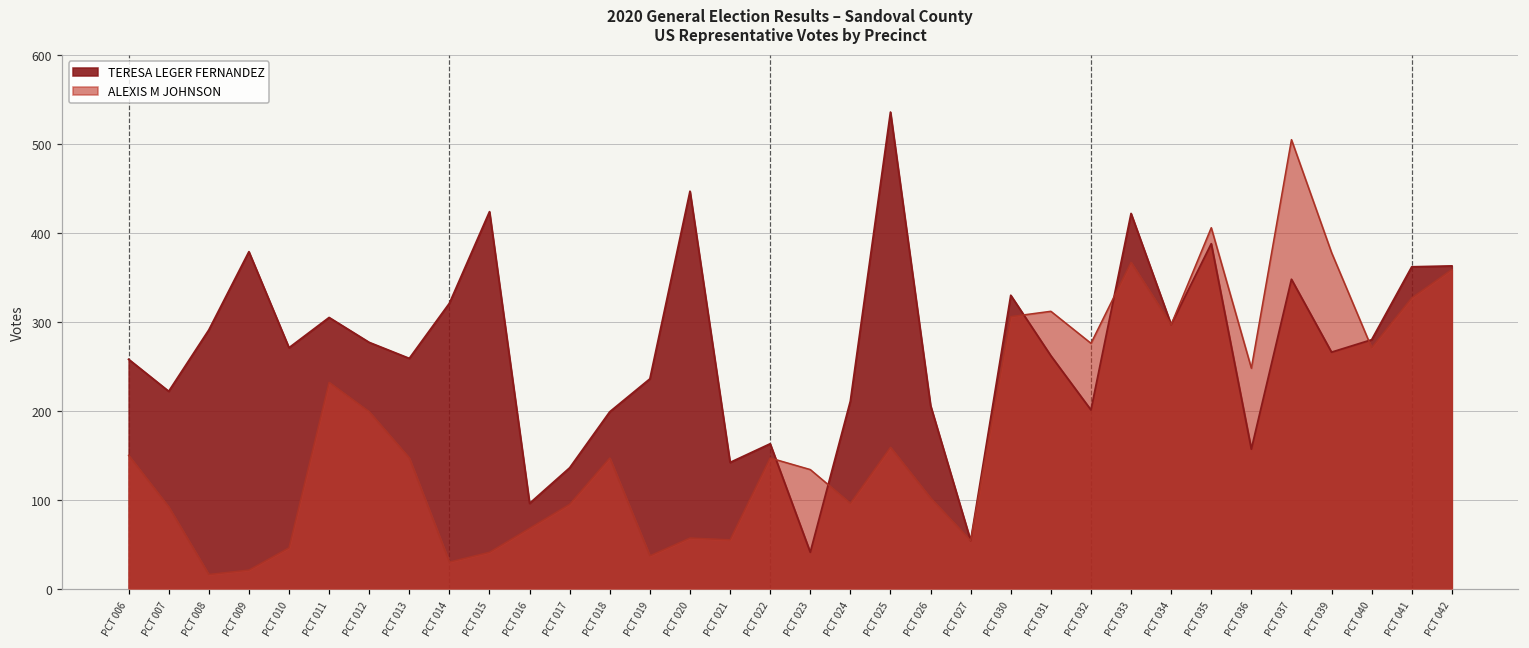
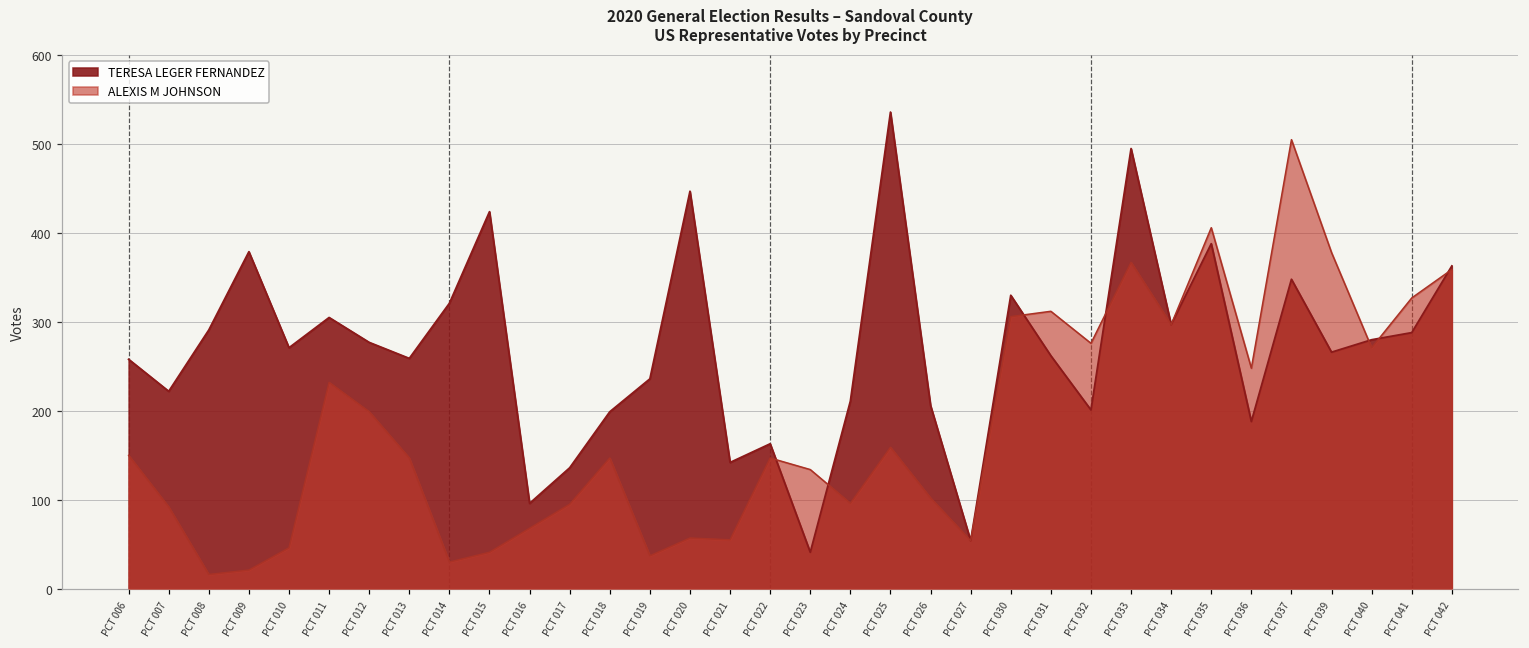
  {
    "TERESA LEGER FERNANDEZ": {
      "PCT 006": 260,
      "PCT 007": 220,
      "PCT 008": 290,
      "PCT 009": 380,
      "PCT 010": 270,
      "PCT 011": 310,
      "PCT 012": 280,
      "PCT 013": 260,
      "PCT 014": 320,
      "PCT 015": 420,
      "PCT 016": 100,
      "PCT 017": 140,
      "PCT 018": 200,
      "PCT 019": 240,
      "PCT 020": 450,
      "PCT 021": 140,
      "PCT 022": 160,
      "PCT 023": 40,
      "PCT 024": 210,
      "PCT 025": 540,
      "PCT 026": 210,
      "PCT 030": 330,
      "PCT 031": 260,
      "PCT 032": 200,
-     "PCT 033": 420,
+     "PCT 033": 500,
      "PCT 035": 390,
-     "PCT 036": 160,
+     "PCT 036": 190,
      "PCT 037": 350,
      "PCT 039": 270,
      "PCT 040": 280,
-     "PCT 041": 360,
+     "PCT 041": 290,
      "PCT 042": 360
    },
    "ALEXIS M JOHNSON": {
      "PCT 006": 150,
      "PCT 007": 90,
      "PCT 008": 20,
      "PCT 009": 20,
      "PCT 010": 50,
      "PCT 011": 230,
      "PCT 012": 200,
      "PCT 013": 150,
      "PCT 014": 30,
      "PCT 015": 40,
      "PCT 016": 70,
      "PCT 017": 100,
      "PCT 018": 150,
      "PCT 019": 40,
      "PCT 020": 60,
      "PCT 021": 60,
      "PCT 022": 150,
      "PCT 023": 130,
      "PCT 024": 100,
      "PCT 025": 160,
      "PCT 026": 100,
      "PCT 030": 310,
      "PCT 031": 310,
      "PCT 032": 280,
      "PCT 033": 370,
      "PCT 035": 410,
      "PCT 036": 250,
      "PCT 037": 510,
      "PCT 039": 380,
      "PCT 040": 270,
      "PCT 041": 330,
      "PCT 042": 360
    }
  }
